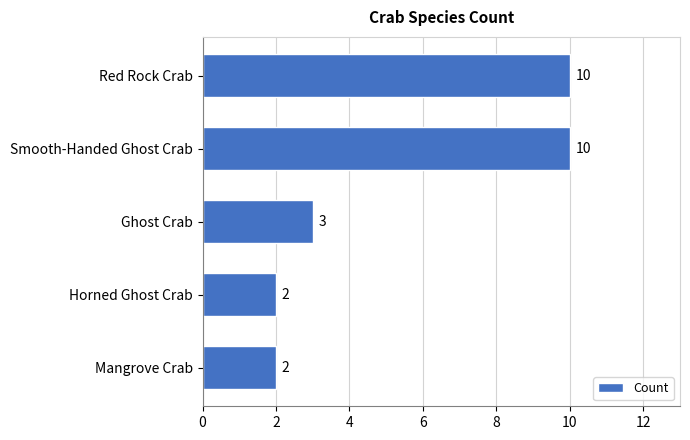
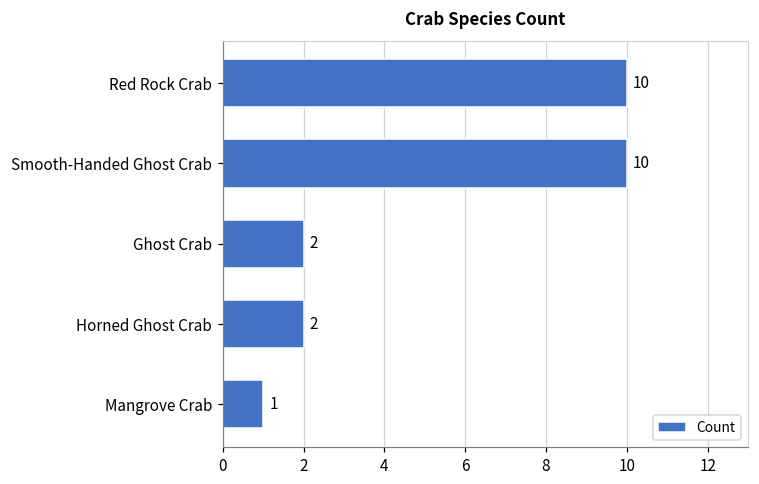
  {
    "Red Rock Crab": 10,
    "Smooth-Handed Ghost Crab": 10,
-   "Ghost Crab": 3,
+   "Ghost Crab": 2,
    "Horned Ghost Crab": 2,
-   "Mangrove Crab": 2
+   "Mangrove Crab": 1
  }
